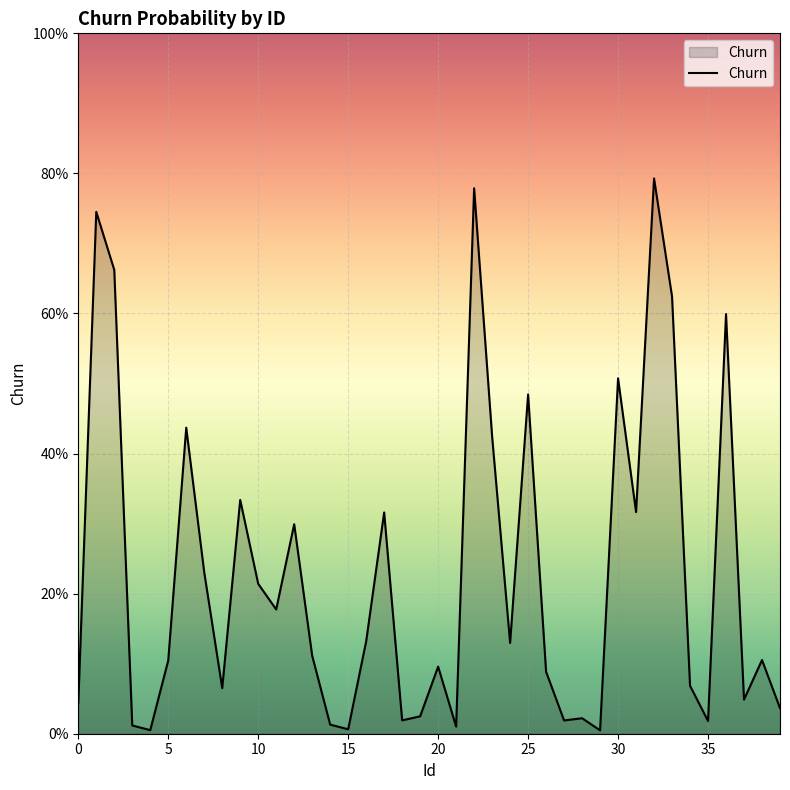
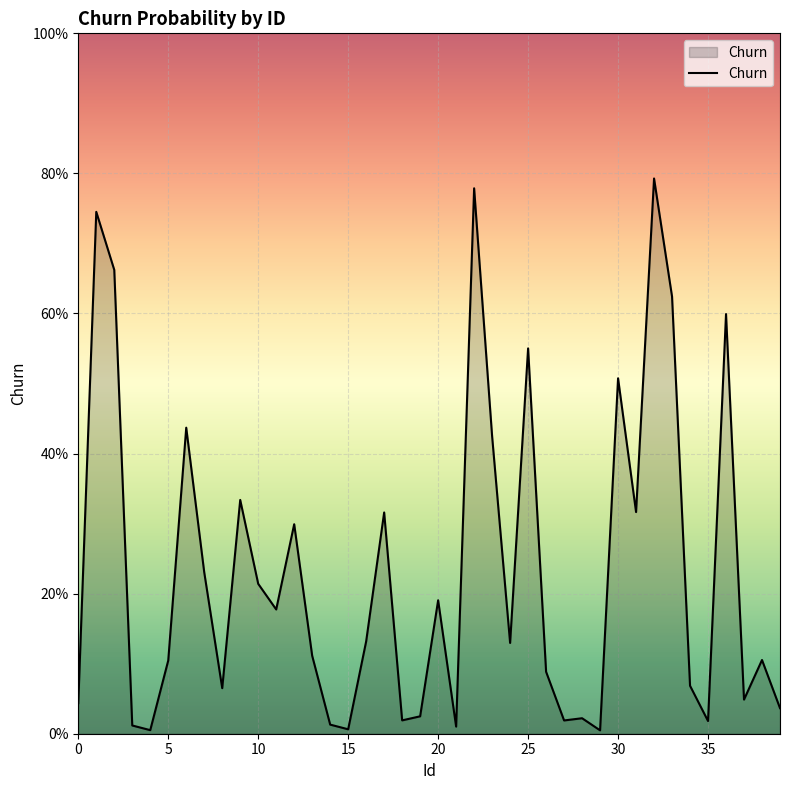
  {
    "0": "4%",
    "5": "10%",
    "10": "21%",
    "15": "1%",
-   "20": "10%",
-   "25": "48%",
+   "20": "19%",
+   "25": "55%",
    "30": "51%",
    "35": "2%"
  }
